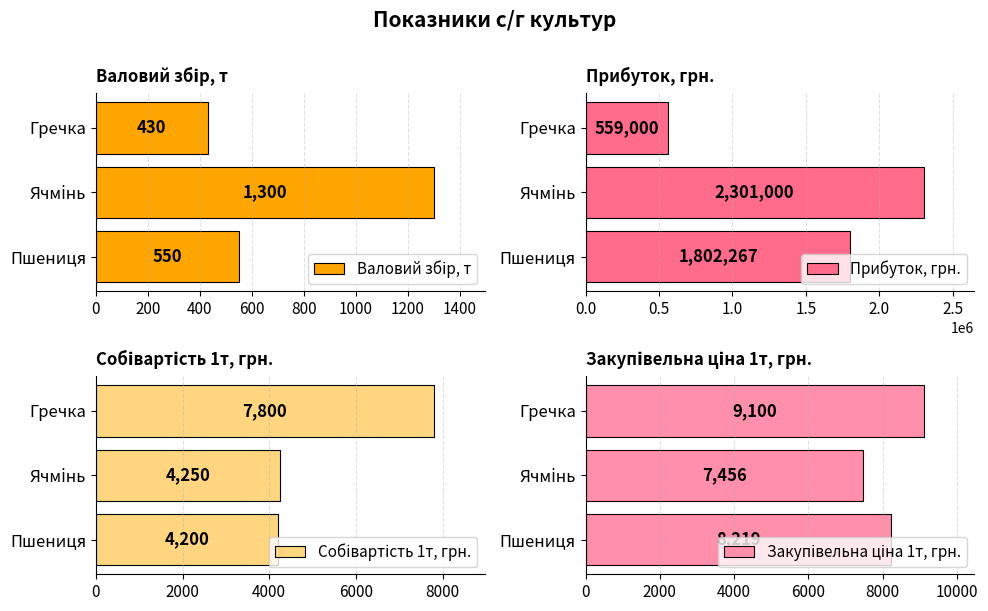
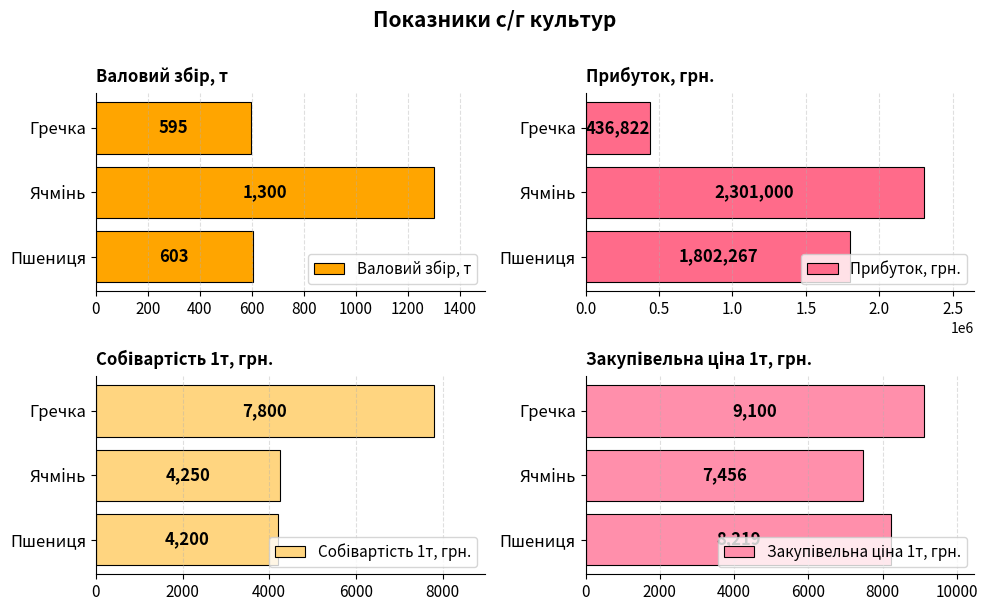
  {
    "Валовий збір, т": {
-     "Гречка": "430",
+     "Гречка": "595",
      "Ячмінь": "1,300",
-     "Пшениця": "550"
+     "Пшениця": "603"
    },
    "Прибуток, грн.": {
-     "Гречка": "559,000",
+     "Гречка": "436,822",
      "Ячмінь": "2,301,000"
    },
    "Собівартість 1т, грн.": {
      "Гречка": "7,800",
      "Ячмінь": "4,250"
    },
    "Закупівельна ціна 1т, грн.": {
      "Гречка": "9,100",
      "Ячмінь": "7,456"
    }
  }
